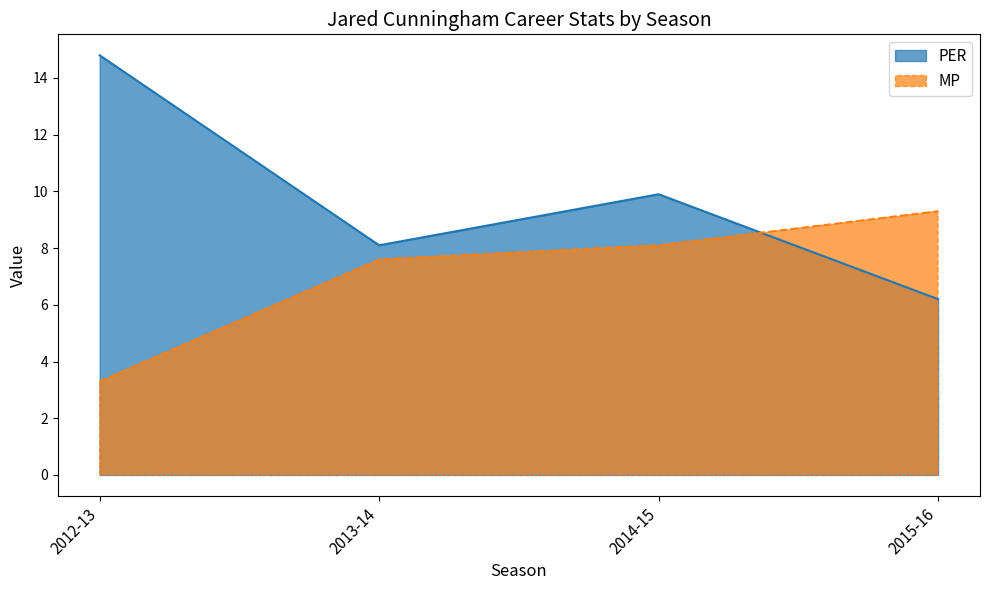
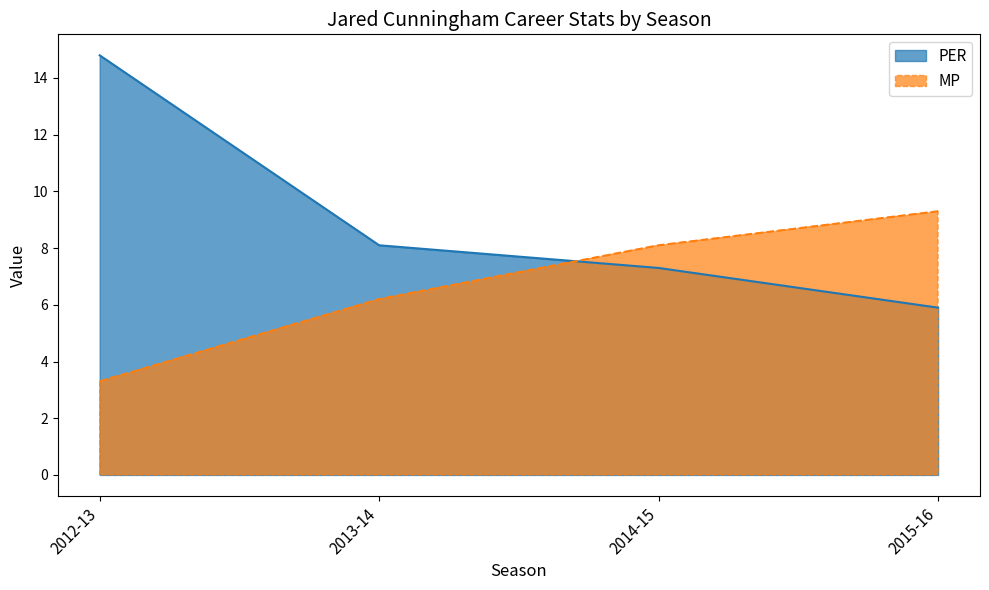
  {
    "PER": {
      "2012-13": 14.8,
      "2013-14": 8.1,
-     "2014-15": 9.9,
-     "2015-16": 6.2
+     "2014-15": 7.3,
+     "2015-16": 5.9
    },
    "MP": {
      "2012-13": 3.3,
-     "2013-14": 7.6,
+     "2013-14": 6.2,
      "2014-15": 8.1,
      "2015-16": 9.3
    }
  }
